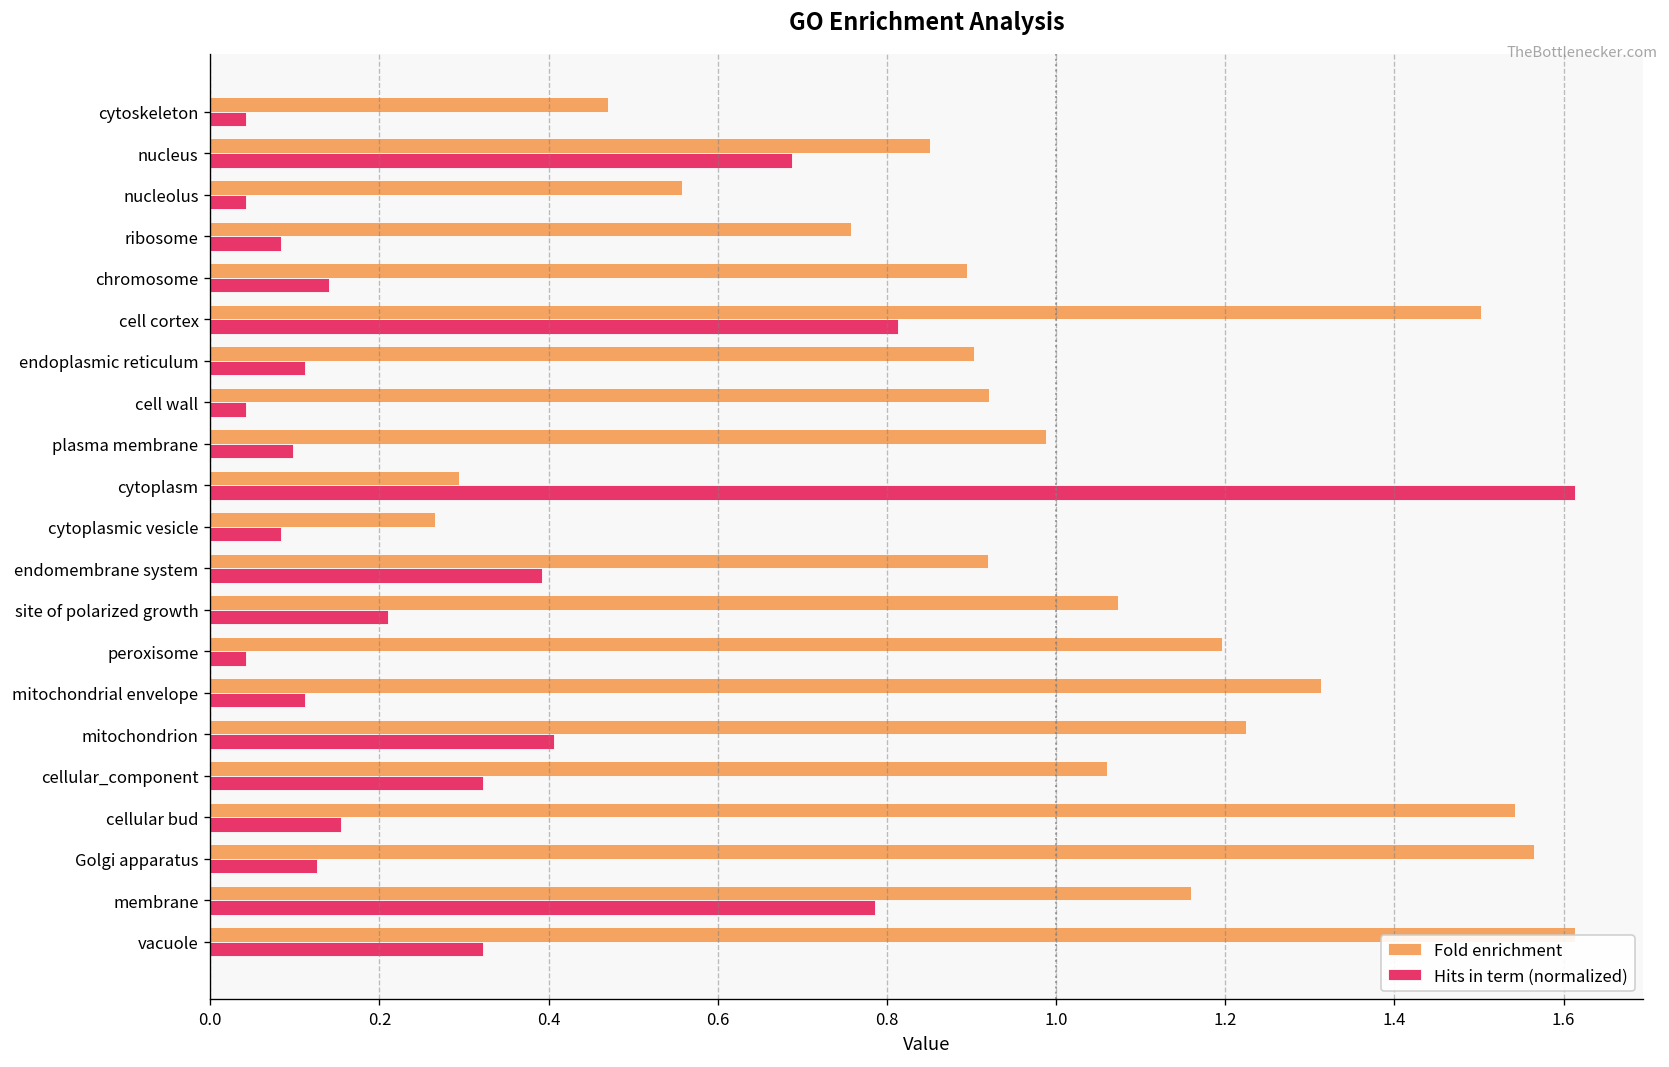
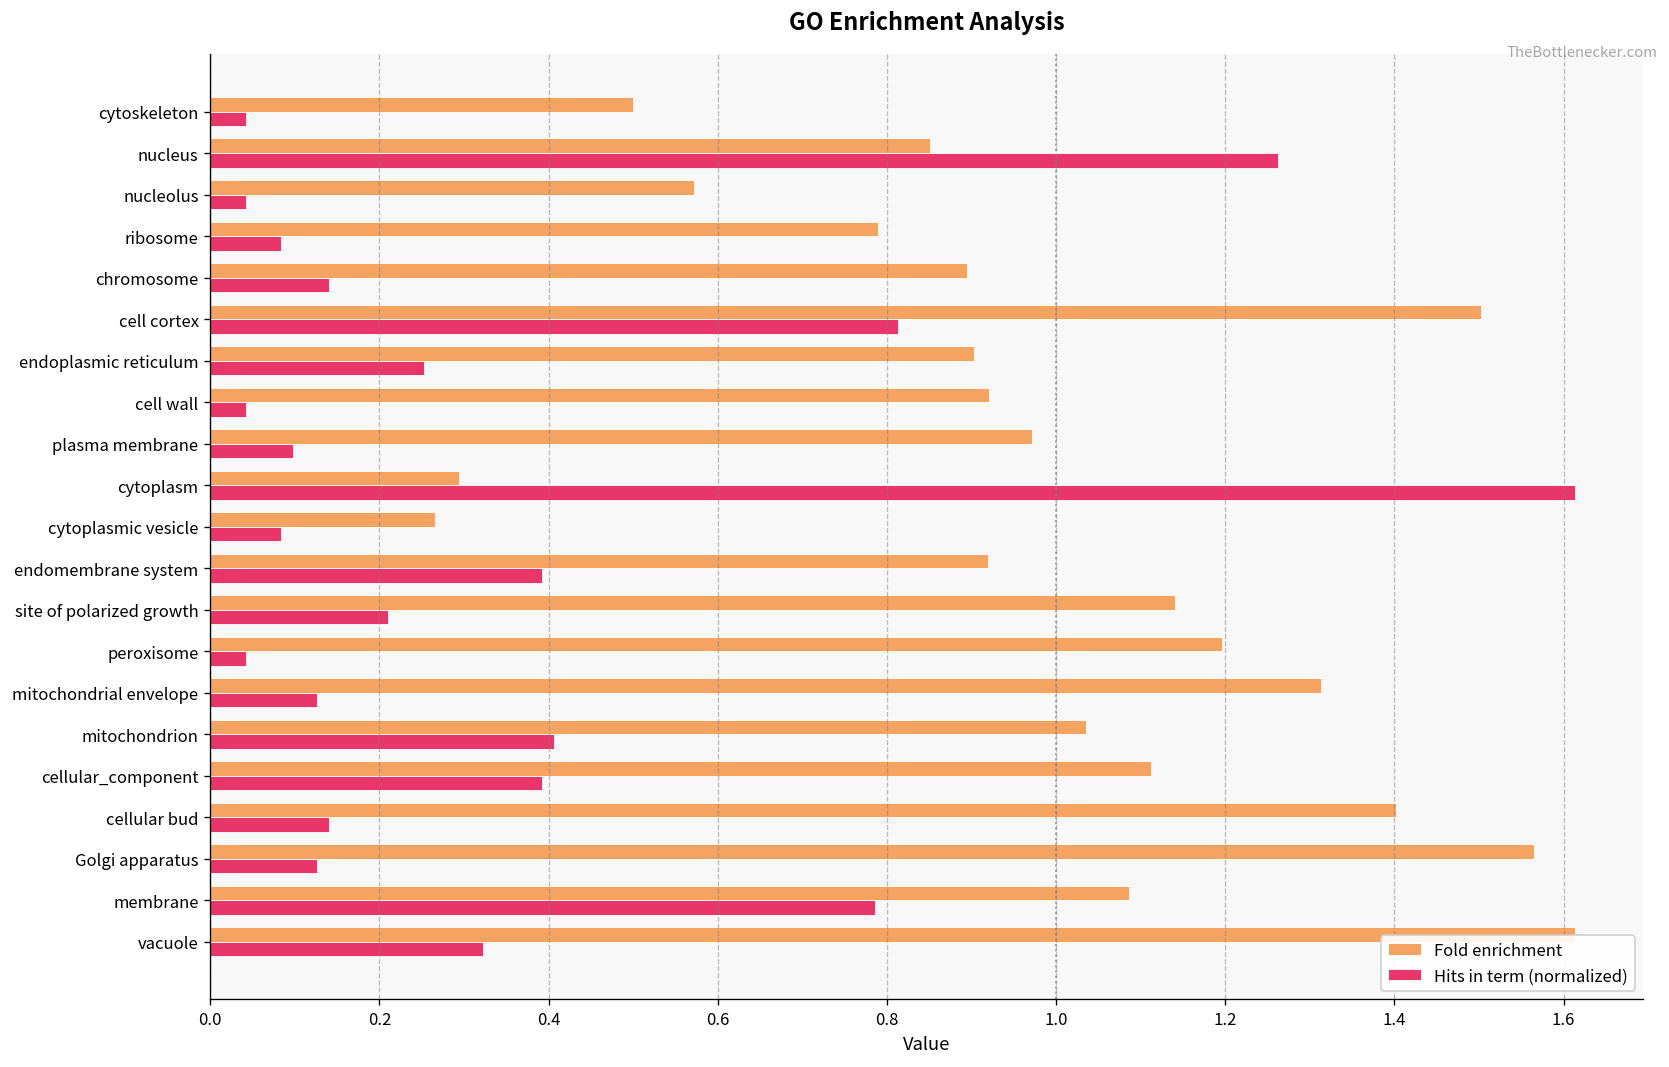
  {
    "Fold enrichment": {
-     "cytoskeleton": 0.47,
+     "cytoskeleton": 0.50,
      "nucleus": 0.85,
-     "nucleolus": 0.56,
-     "ribosome": 0.76,
+     "nucleolus": 0.57,
+     "ribosome": 0.79,
      "chromosome": 0.89,
      "cell cortex": 1.50,
      "endoplasmic reticulum": 0.90,
      "cell wall": 0.92,
-     "plasma membrane": 0.99,
+     "plasma membrane": 0.97,
      "cytoplasm": 0.29,
      "cytoplasmic vesicle": 0.27,
      "endomembrane system": 0.92,
-     "site of polarized growth": 1.07,
+     "site of polarized growth": 1.14,
      "peroxisome": 1.20,
      "mitochondrial envelope": 1.31,
-     "mitochondrion": 1.22,
-     "cellular_component": 1.06,
-     "cellular bud": 1.54,
+     "mitochondrion": 1.04,
+     "cellular_component": 1.11,
+     "cellular bud": 1.40,
      "Golgi apparatus": 1.56,
-     "membrane": 1.16,
+     "membrane": 1.09,
      "vacuole": 1.61
    },
    "Hits in term (normalized)": {
      "cytoskeleton": 0.04,
-     "nucleus": 0.69,
+     "nucleus": 1.26,
      "nucleolus": 0.04,
      "ribosome": 0.08,
      "chromosome": 0.14,
      "cell cortex": 0.81,
-     "endoplasmic reticulum": 0.11,
+     "endoplasmic reticulum": 0.25,
      "cell wall": 0.04,
      "plasma membrane": 0.10,
      "cytoplasm": 1.61,
      "cytoplasmic vesicle": 0.08,
      "endomembrane system": 0.39,
      "site of polarized growth": 0.21,
      "peroxisome": 0.04,
-     "mitochondrial envelope": 0.11,
+     "mitochondrial envelope": 0.13,
      "mitochondrion": 0.41,
-     "cellular_component": 0.32,
-     "cellular bud": 0.15,
+     "cellular_component": 0.39,
+     "cellular bud": 0.14,
      "Golgi apparatus": 0.13,
      "membrane": 0.79,
      "vacuole": 0.32
    }
  }
